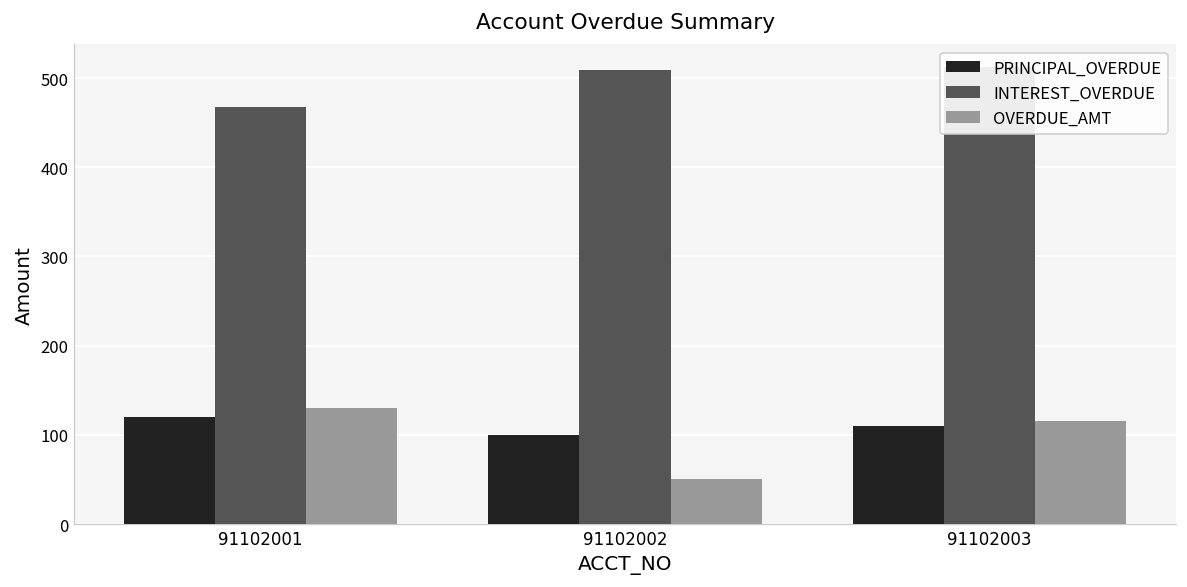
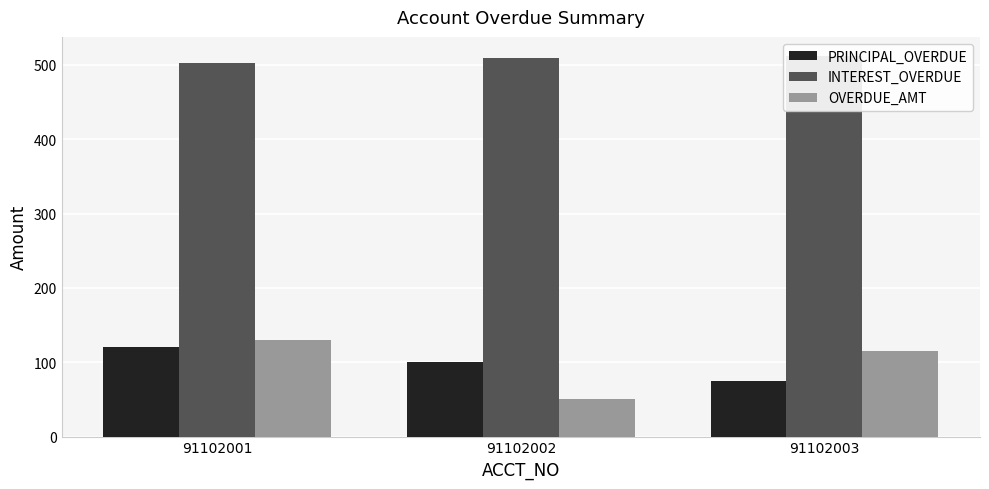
  {
    "PRINCIPAL_OVERDUE": {
      "91102001": 120,
      "91102002": 100,
-     "91102003": 110
+     "91102003": 80
    },
    "INTEREST_OVERDUE": {
-     "91102001": 470,
+     "91102001": 500,
      "91102002": 510
    },
    "OVERDUE_AMT": {
      "91102001": 130,
      "91102002": 50,
      "91102003": 120
    }
  }
